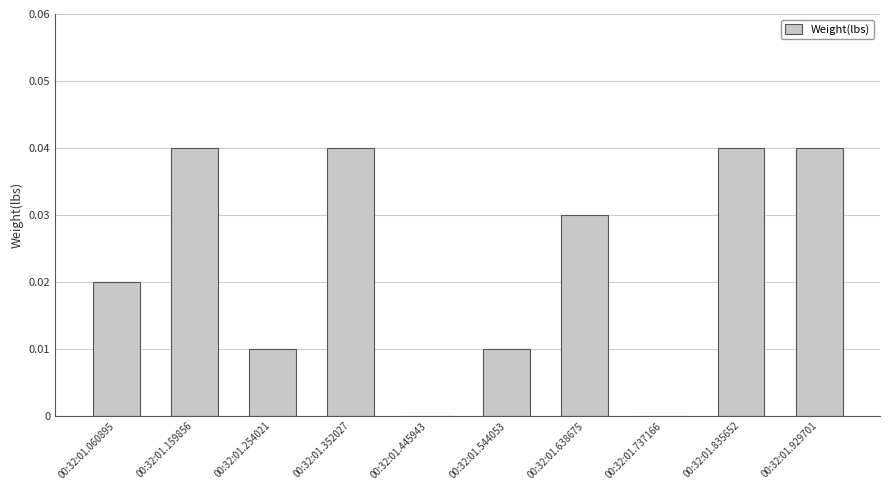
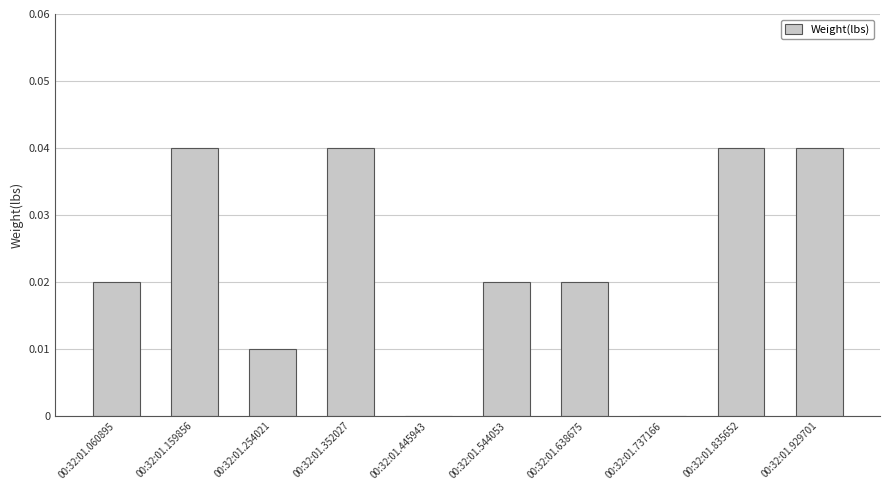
  {
    "00:32:01.060895": 0.02,
    "00:32:01.159856": 0.04,
    "00:32:01.254021": 0.01,
    "00:32:01.352027": 0.04,
    "00:32:01.445943": 0.00,
-   "00:32:01.544053": 0.01,
-   "00:32:01.638675": 0.03,
+   "00:32:01.544053": 0.02,
+   "00:32:01.638675": 0.02,
    "00:32:01.737166": 0.00,
    "00:32:01.835652": 0.04,
    "00:32:01.929701": 0.04
  }
